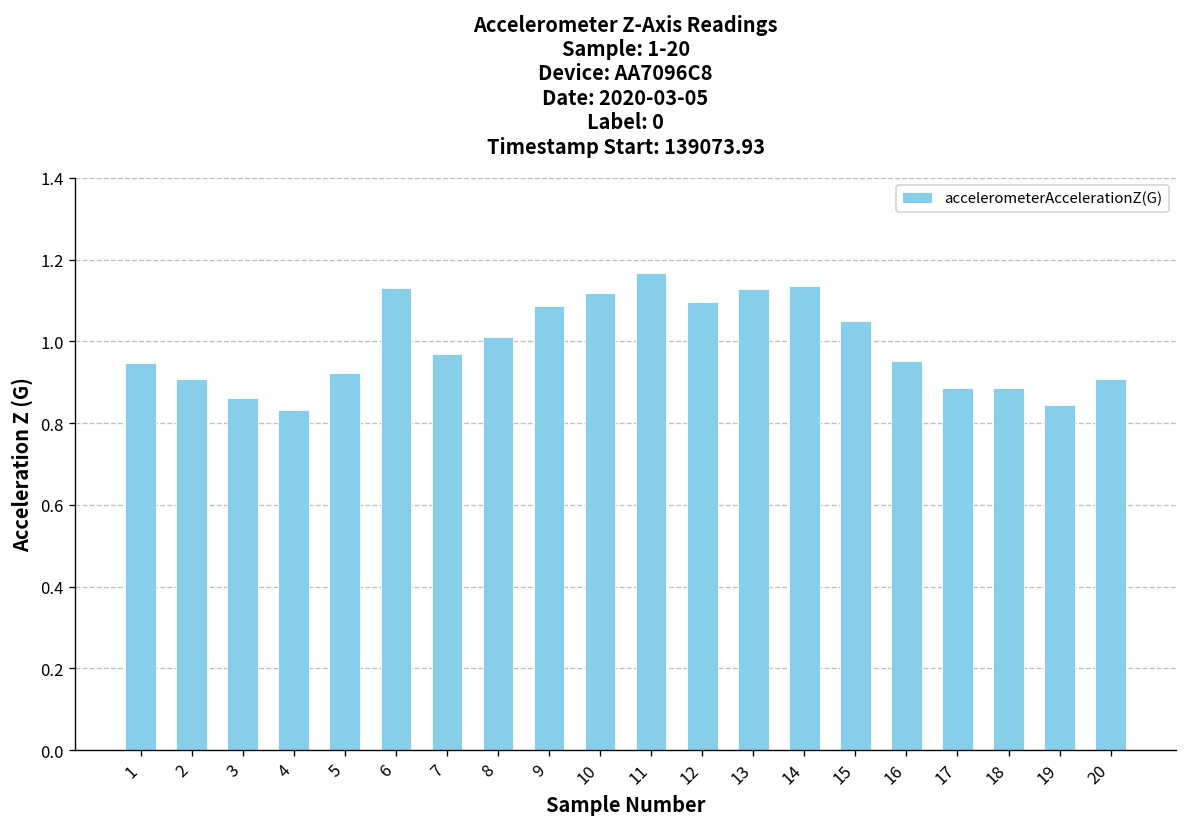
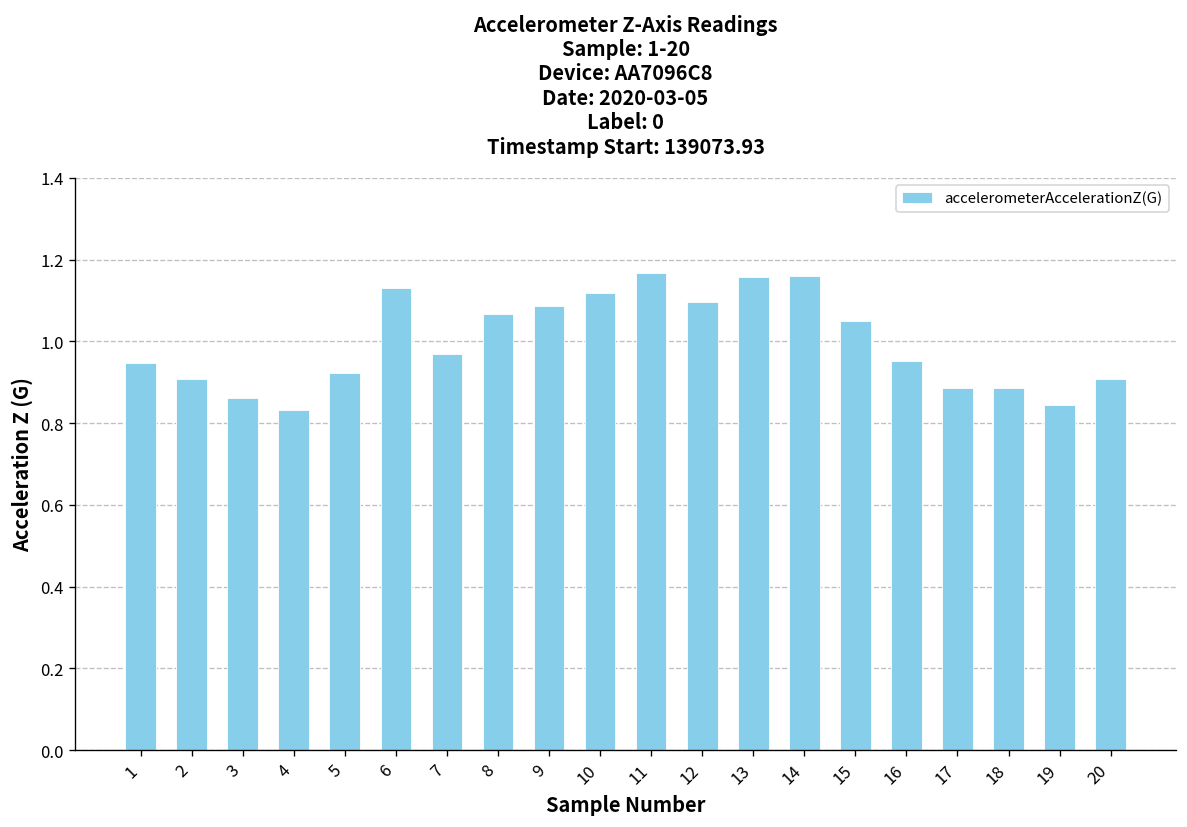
  {
    "1": 0.95,
    "2": 0.91,
    "3": 0.86,
    "4": 0.83,
    "5": 0.92,
    "6": 1.13,
    "7": 0.97,
-   "8": 1.01,
+   "8": 1.07,
    "9": 1.09,
    "10": 1.12,
    "11": 1.17,
    "12": 1.10,
-   "13": 1.13,
-   "14": 1.14,
+   "13": 1.16,
+   "14": 1.16,
    "15": 1.05,
    "16": 0.95,
    "17": 0.89,
    "18": 0.89,
    "19": 0.84,
    "20": 0.91
  }
